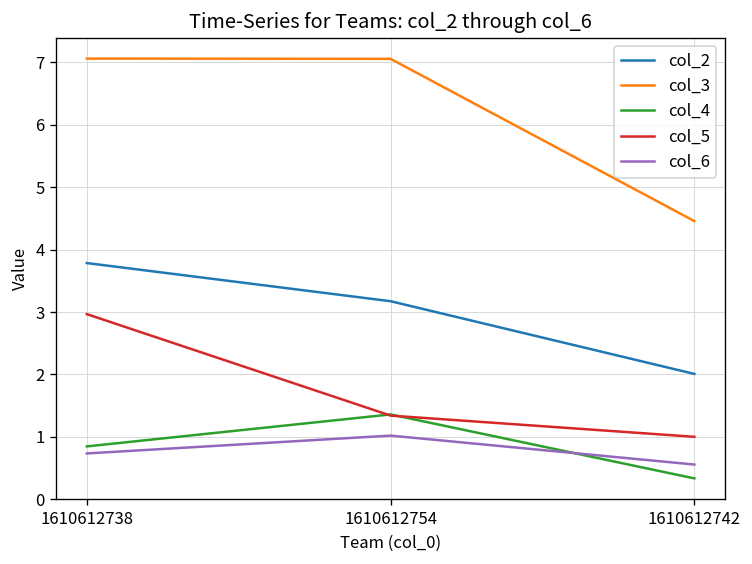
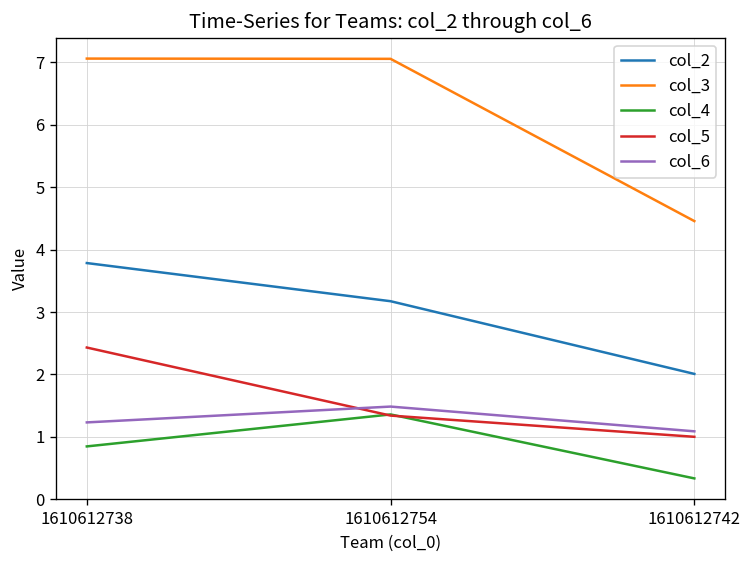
  {
    "col_2": {
      "1610612738": 3.8,
      "1610612754": 3.2,
      "1610612742": 2.0
    },
    "col_3": {
      "1610612738": 7.1,
      "1610612754": 7.1,
      "1610612742": 4.5
    },
    "col_4": {
      "1610612738": 0.8,
      "1610612742": 0.3
    },
    "col_5": {
-     "1610612738": 3.0,
+     "1610612738": 2.4,
      "1610612742": 1.0
    },
    "col_6": {
-     "1610612738": 0.7,
-     "1610612754": 1.0,
-     "1610612742": 0.6
+     "1610612738": 1.2,
+     "1610612754": 1.5,
+     "1610612742": 1.1
    }
  }
